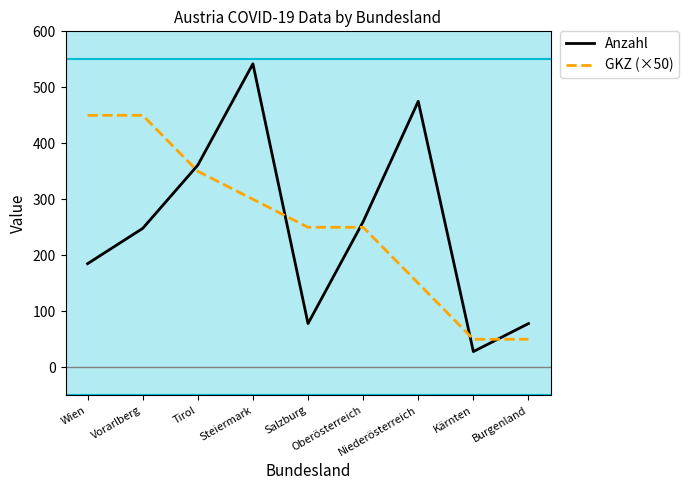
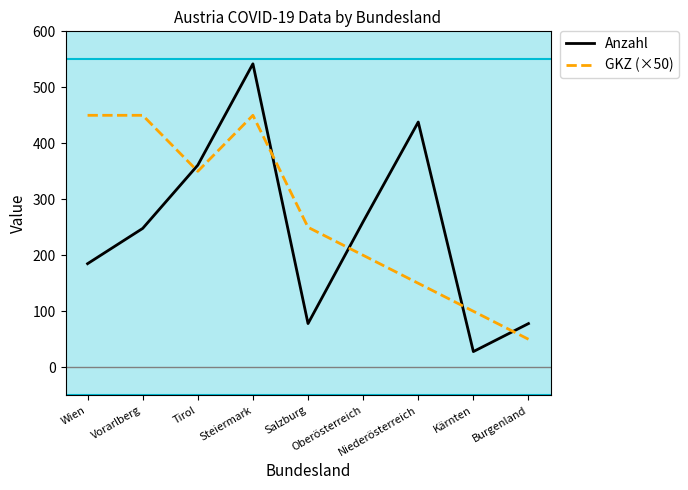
  {
    "Anzahl": {
      "Wien": 190,
      "Vorarlberg": 250,
      "Tirol": 360,
      "Steiermark": 540,
      "Salzburg": 80,
      "Oberösterreich": 260,
-     "Niederösterreich": 480,
+     "Niederösterreich": 440,
      "Kärnten": 30,
      "Burgenland": 80
    },
    "GKZ (×50)": {
      "Wien": 450,
      "Vorarlberg": 450,
      "Tirol": 350,
-     "Steiermark": 300,
+     "Steiermark": 450,
      "Salzburg": 250,
-     "Oberösterreich": 250,
+     "Oberösterreich": 200,
      "Niederösterreich": 150,
-     "Kärnten": 50,
+     "Kärnten": 100,
      "Burgenland": 50
    }
  }
